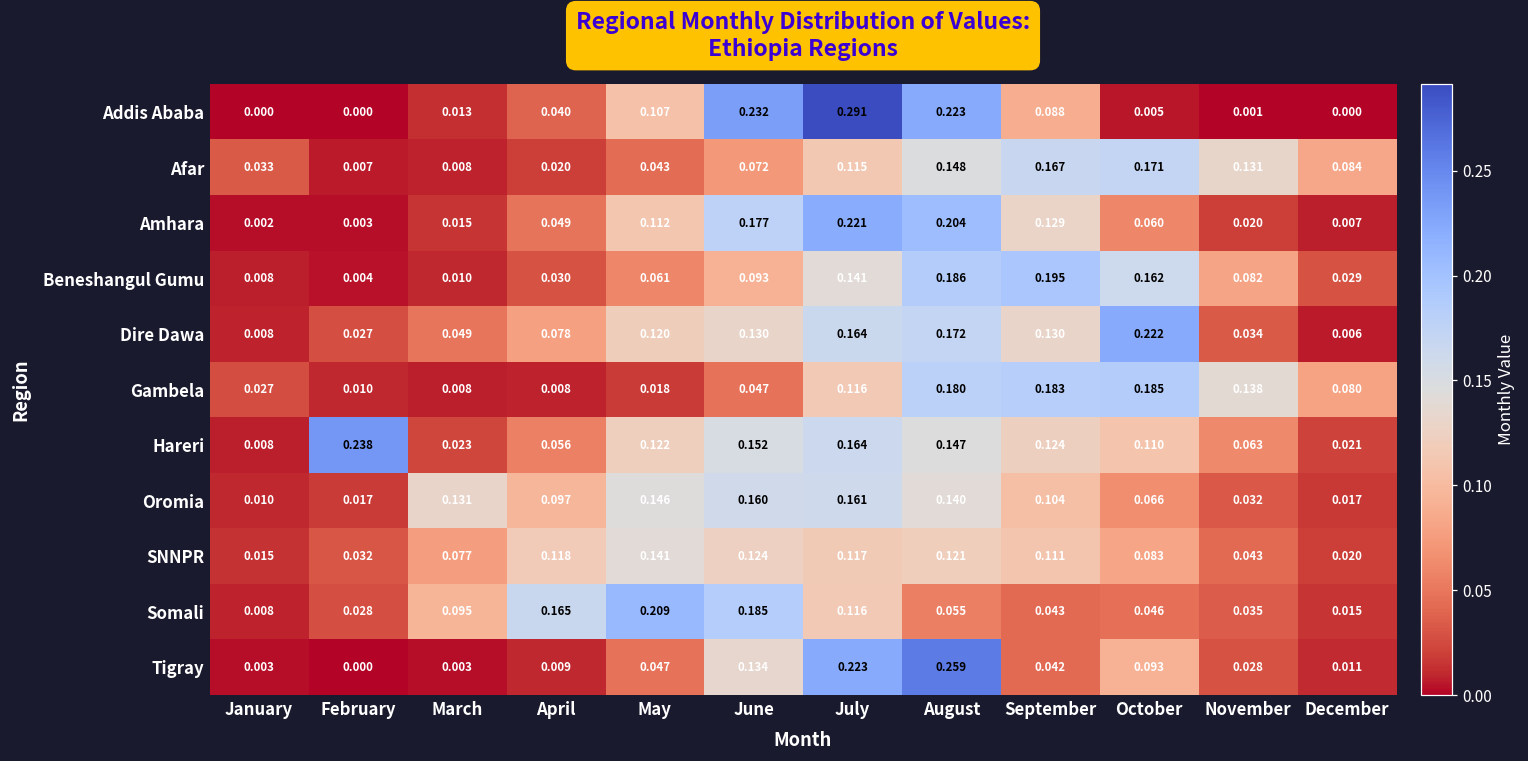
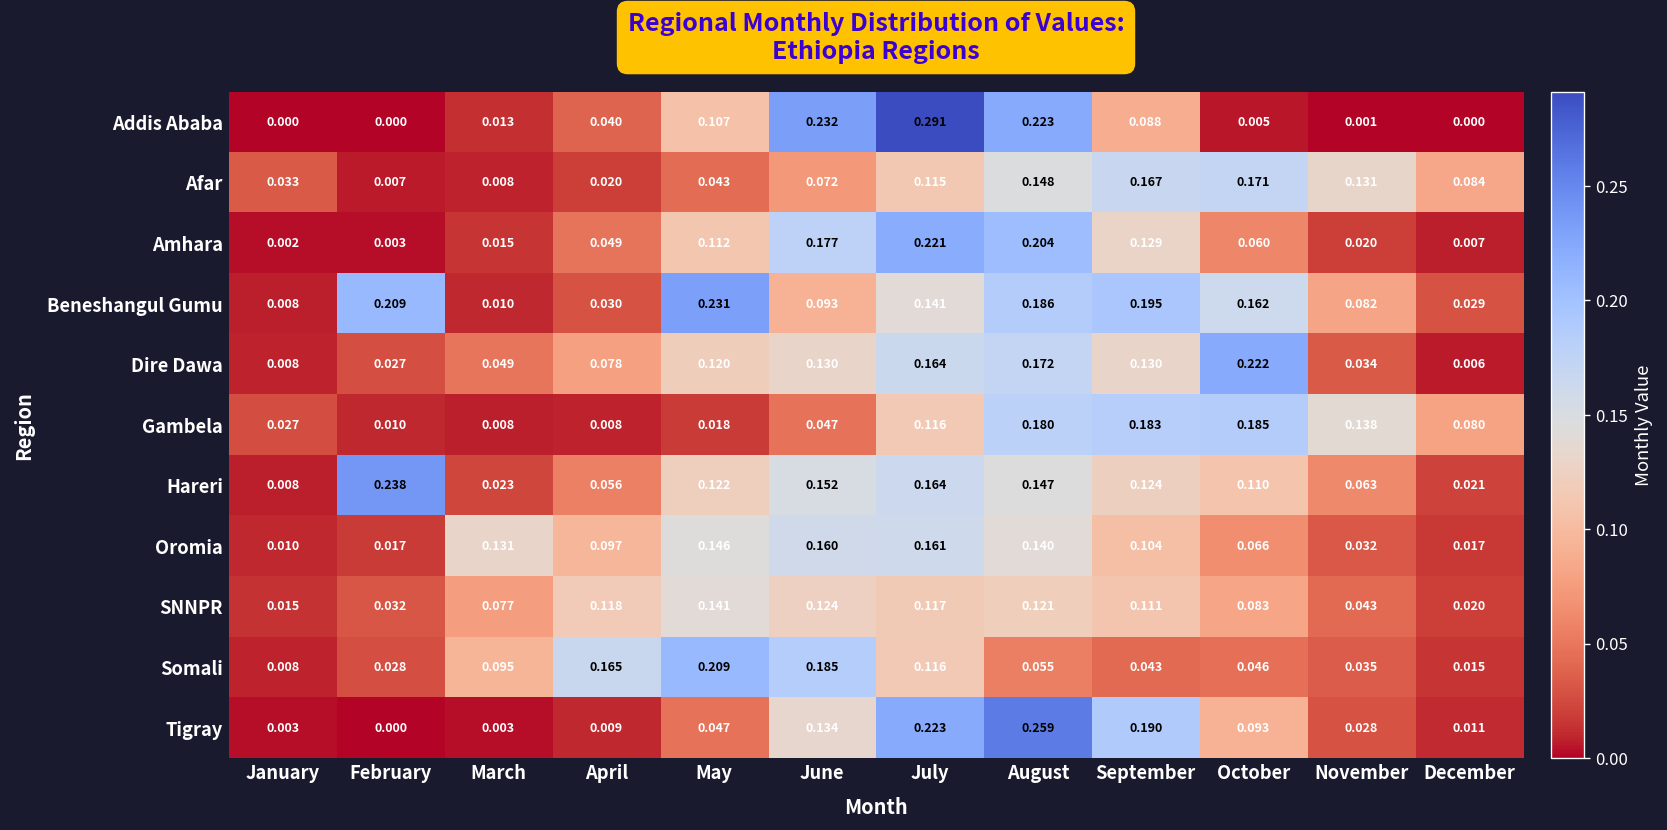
  {
    "Addis Ababa": {
      "January": 0.000,
      "February": 0.000,
      "March": 0.013,
      "April": 0.040,
      "May": 0.107,
      "June": 0.232,
      "July": 0.291,
      "August": 0.223,
      "September": 0.088,
      "October": 0.005,
      "November": 0.001,
      "December": 0.000
    },
    "Afar": {
      "January": 0.033,
      "February": 0.007,
      "March": 0.008,
      "April": 0.020,
      "May": 0.043,
      "June": 0.072,
      "July": 0.115,
      "August": 0.148,
      "September": 0.167,
      "October": 0.171,
      "November": 0.131,
      "December": 0.084
    },
    "Amhara": {
      "January": 0.002,
      "February": 0.003,
      "March": 0.015,
      "April": 0.049,
      "May": 0.112,
      "June": 0.177,
      "July": 0.221,
      "August": 0.204,
      "September": 0.129,
      "October": 0.060,
      "November": 0.020,
      "December": 0.007
    },
    "Beneshangul Gumu": {
      "January": 0.008,
-     "February": 0.004,
+     "February": 0.209,
      "March": 0.010,
      "April": 0.030,
-     "May": 0.061,
+     "May": 0.231,
      "June": 0.093,
      "August": 0.186,
      "September": 0.195,
      "October": 0.162,
      "November": 0.082,
      "December": 0.029
    },
    "Dire Dawa": {
      "January": 0.008,
      "February": 0.027,
      "March": 0.049,
      "April": 0.078,
      "May": 0.120,
      "June": 0.130,
      "July": 0.164,
      "August": 0.172,
      "September": 0.130,
      "October": 0.222,
      "November": 0.034,
      "December": 0.006
    },
    "Gambela": {
      "January": 0.027,
      "February": 0.010,
      "March": 0.008,
      "April": 0.008,
      "May": 0.018,
      "June": 0.047,
      "July": 0.116,
      "August": 0.180,
      "September": 0.183,
      "October": 0.185,
      "December": 0.080
    },
    "Hareri": {
      "January": 0.008,
      "February": 0.238,
      "March": 0.023,
      "April": 0.056,
      "May": 0.122,
      "June": 0.152,
      "July": 0.164,
      "August": 0.147,
      "September": 0.124,
      "October": 0.110,
      "November": 0.063,
      "December": 0.021
    },
    "Oromia": {
      "January": 0.010,
      "February": 0.017,
      "March": 0.131,
      "April": 0.097,
      "June": 0.160,
      "July": 0.161,
      "September": 0.104,
      "October": 0.066,
      "November": 0.032,
      "December": 0.017
    },
    "SNNPR": {
      "January": 0.015,
      "February": 0.032,
      "March": 0.077,
      "April": 0.118,
      "June": 0.124,
      "July": 0.117,
      "August": 0.121,
      "September": 0.111,
      "October": 0.083,
      "November": 0.043,
      "December": 0.020
    },
    "Somali": {
      "January": 0.008,
      "February": 0.028,
      "March": 0.095,
      "April": 0.165,
      "May": 0.209,
      "June": 0.185,
      "July": 0.116,
      "August": 0.055,
      "September": 0.043,
      "October": 0.046,
      "November": 0.035,
      "December": 0.015
    },
    "Tigray": {
      "January": 0.003,
      "February": 0.000,
      "March": 0.003,
      "April": 0.009,
      "May": 0.047,
      "June": 0.134,
      "July": 0.223,
      "August": 0.259,
-     "September": 0.042,
+     "September": 0.190,
      "October": 0.093,
      "November": 0.028,
      "December": 0.011
    }
  }
